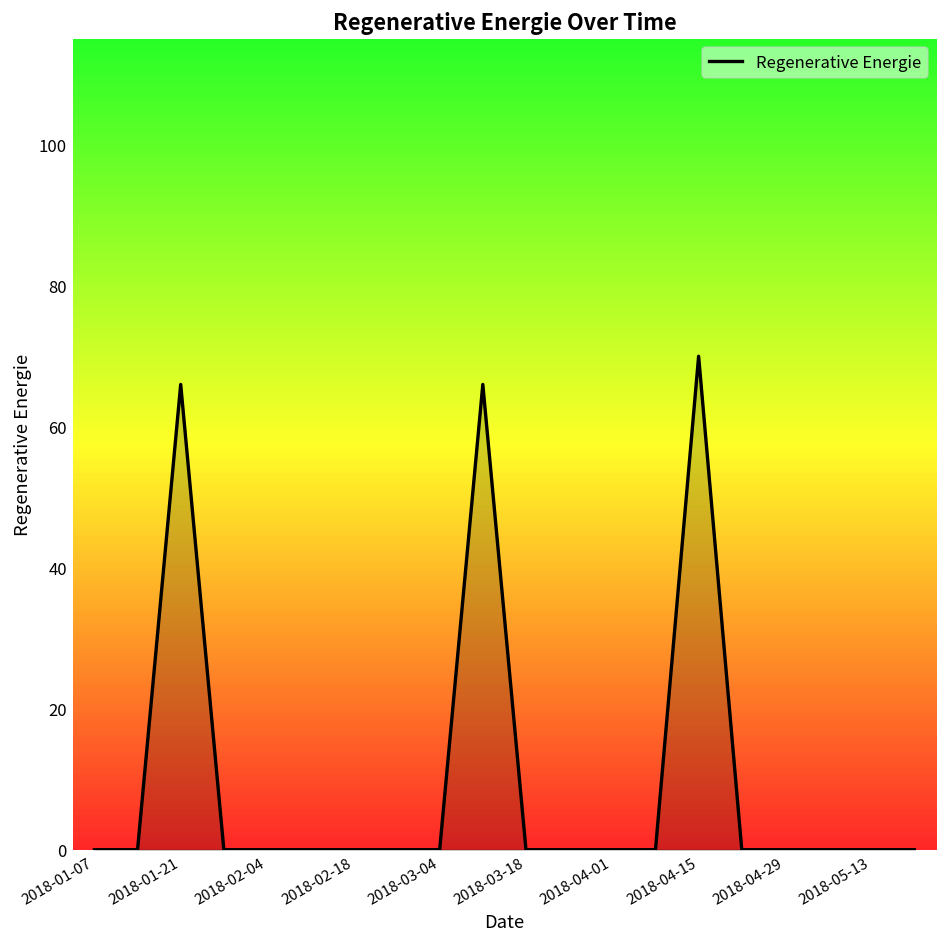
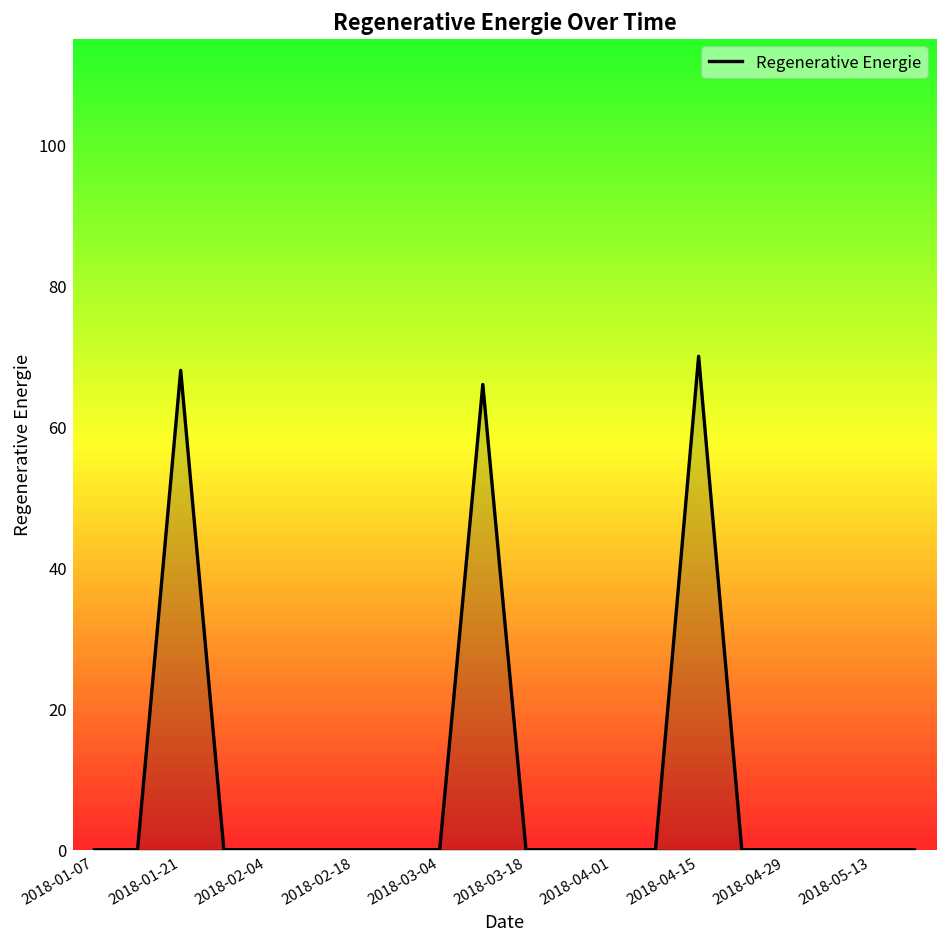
  {
    "2018-01-07": 0,
-   "2018-01-21": 66,
+   "2018-01-21": 68,
    "2018-02-04": 0,
    "2018-02-18": 0,
    "2018-03-04": 0,
    "2018-03-18": 0,
    "2018-04-01": 0,
    "2018-04-15": 70,
    "2018-04-29": 0,
    "2018-05-13": 0
  }
